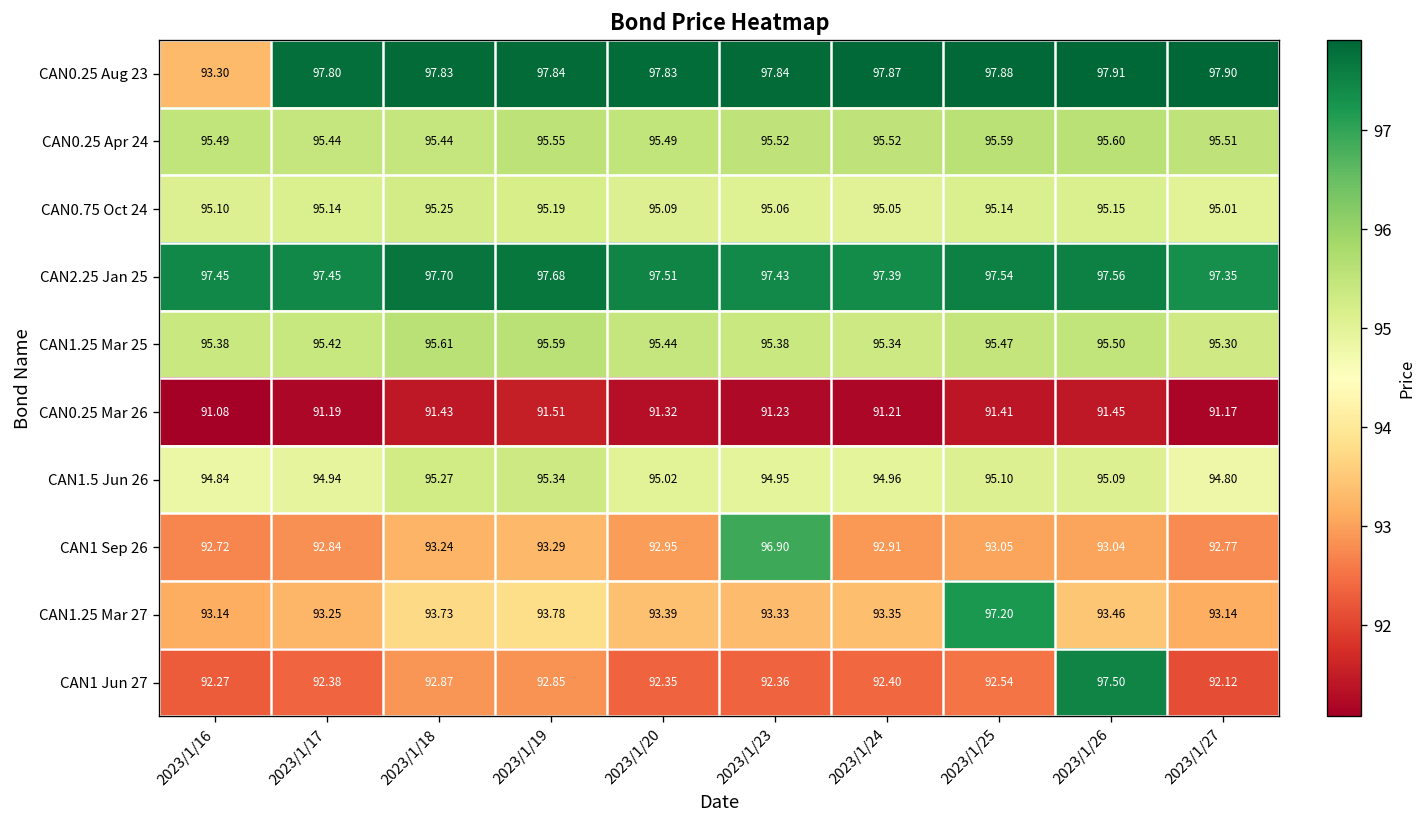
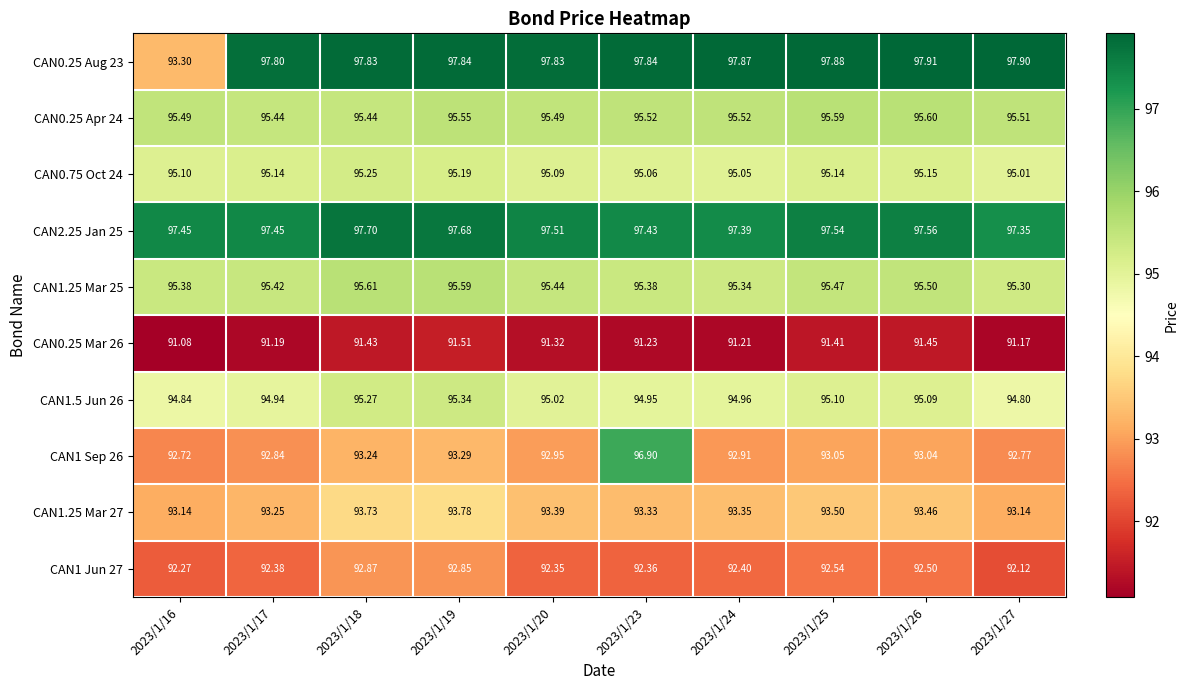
  {
    "CAN0.25 Aug 23": {
      "2023/1/16": 93.30,
      "2023/1/17": 97.80,
      "2023/1/18": 97.83,
      "2023/1/19": 97.84,
      "2023/1/20": 97.83,
      "2023/1/23": 97.84,
      "2023/1/24": 97.87,
      "2023/1/25": 97.88,
      "2023/1/26": 97.91,
      "2023/1/27": 97.90
    },
    "CAN0.25 Apr 24": {
      "2023/1/16": 95.49,
      "2023/1/17": 95.44,
      "2023/1/18": 95.44,
      "2023/1/19": 95.55,
      "2023/1/20": 95.49,
      "2023/1/23": 95.52,
      "2023/1/24": 95.52,
      "2023/1/25": 95.59,
      "2023/1/26": 95.60,
      "2023/1/27": 95.51
    },
    "CAN0.75 Oct 24": {
      "2023/1/16": 95.10,
      "2023/1/17": 95.14,
      "2023/1/18": 95.25,
      "2023/1/19": 95.19,
      "2023/1/20": 95.09,
      "2023/1/23": 95.06,
      "2023/1/24": 95.05,
      "2023/1/25": 95.14,
      "2023/1/26": 95.15,
      "2023/1/27": 95.01
    },
    "CAN2.25 Jan 25": {
      "2023/1/16": 97.45,
      "2023/1/17": 97.45,
      "2023/1/18": 97.70,
      "2023/1/19": 97.68,
      "2023/1/20": 97.51,
      "2023/1/23": 97.43,
      "2023/1/24": 97.39,
      "2023/1/25": 97.54,
      "2023/1/26": 97.56,
      "2023/1/27": 97.35
    },
    "CAN1.25 Mar 25": {
      "2023/1/16": 95.38,
      "2023/1/17": 95.42,
      "2023/1/18": 95.61,
      "2023/1/19": 95.59,
      "2023/1/20": 95.44,
      "2023/1/23": 95.38,
      "2023/1/24": 95.34,
      "2023/1/25": 95.47,
      "2023/1/26": 95.50,
      "2023/1/27": 95.30
    },
    "CAN0.25 Mar 26": {
      "2023/1/16": 91.08,
      "2023/1/17": 91.19,
      "2023/1/18": 91.43,
      "2023/1/19": 91.51,
      "2023/1/20": 91.32,
      "2023/1/23": 91.23,
      "2023/1/24": 91.21,
      "2023/1/25": 91.41,
      "2023/1/26": 91.45,
      "2023/1/27": 91.17
    },
    "CAN1.5 Jun 26": {
      "2023/1/16": 94.84,
      "2023/1/17": 94.94,
      "2023/1/18": 95.27,
      "2023/1/19": 95.34,
      "2023/1/20": 95.02,
      "2023/1/23": 94.95,
      "2023/1/24": 94.96,
      "2023/1/25": 95.10,
      "2023/1/26": 95.09,
      "2023/1/27": 94.80
    },
    "CAN1 Sep 26": {
      "2023/1/16": 92.72,
      "2023/1/17": 92.84,
      "2023/1/18": 93.24,
      "2023/1/19": 93.29,
      "2023/1/20": 92.95,
      "2023/1/23": 96.90,
      "2023/1/24": 92.91,
      "2023/1/25": 93.05,
      "2023/1/26": 93.04,
      "2023/1/27": 92.77
    },
    "CAN1.25 Mar 27": {
      "2023/1/16": 93.14,
      "2023/1/17": 93.25,
      "2023/1/18": 93.73,
      "2023/1/19": 93.78,
      "2023/1/20": 93.39,
      "2023/1/23": 93.33,
      "2023/1/24": 93.35,
-     "2023/1/25": 97.20,
+     "2023/1/25": 93.50,
      "2023/1/26": 93.46,
      "2023/1/27": 93.14
    },
    "CAN1 Jun 27": {
      "2023/1/16": 92.27,
      "2023/1/17": 92.38,
      "2023/1/18": 92.87,
      "2023/1/19": 92.85,
      "2023/1/20": 92.35,
      "2023/1/23": 92.36,
      "2023/1/24": 92.40,
      "2023/1/25": 92.54,
-     "2023/1/26": 97.50,
+     "2023/1/26": 92.50,
      "2023/1/27": 92.12
    }
  }
